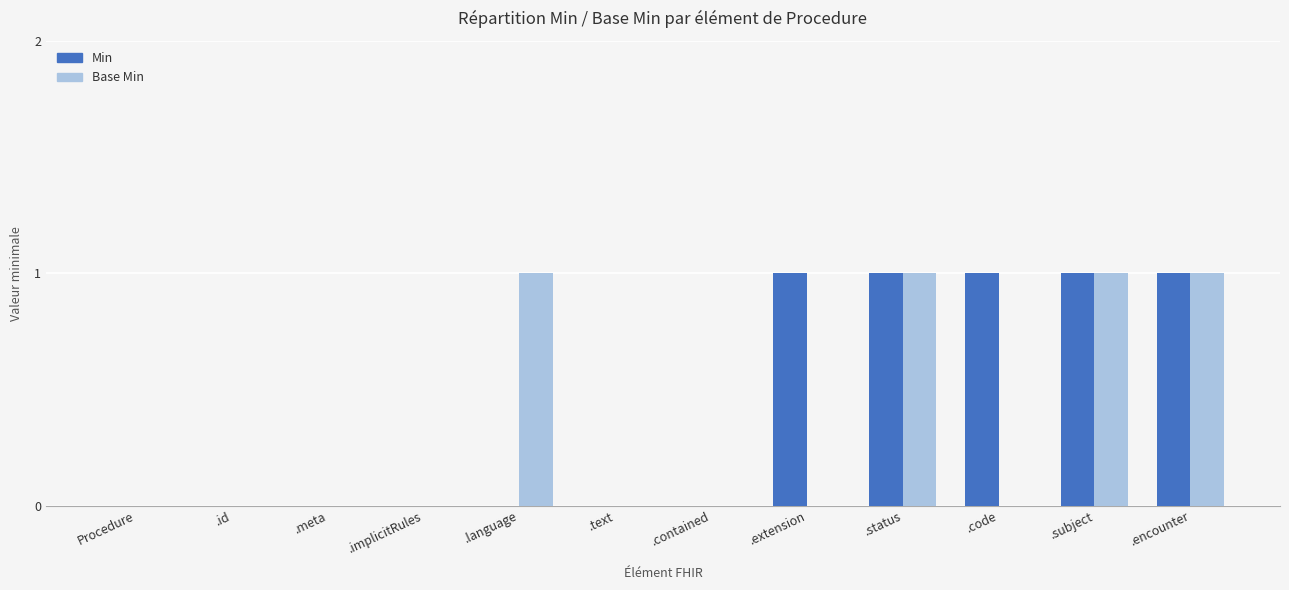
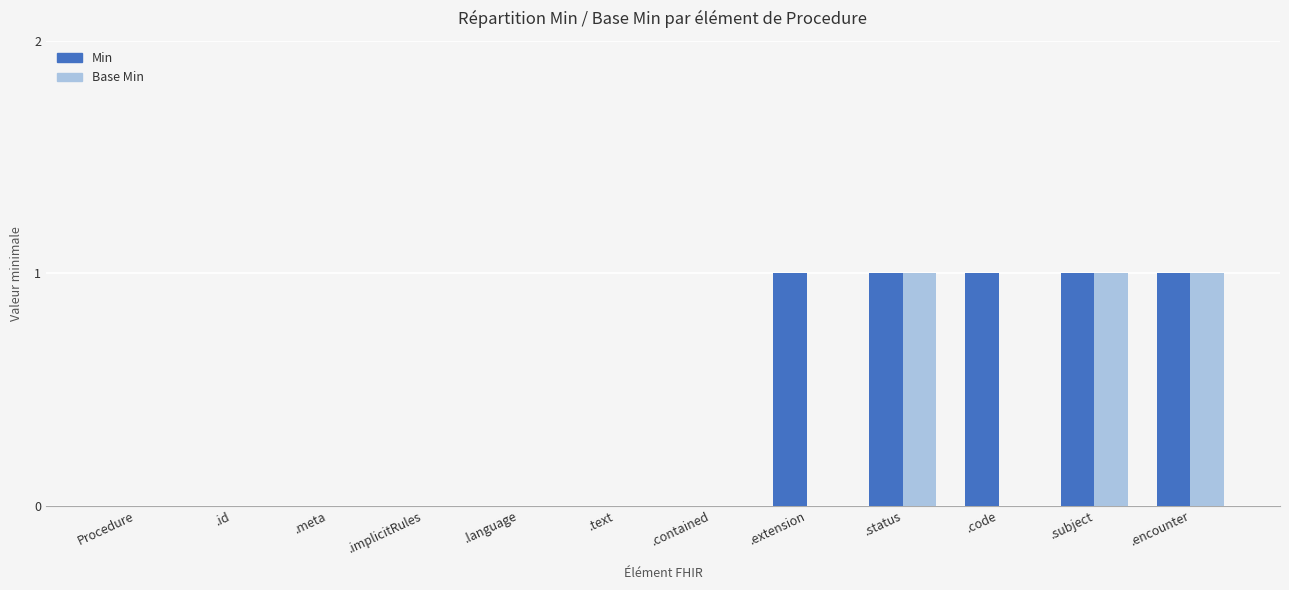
  {
    "Min": {
      "Procedure": 0,
      ".id": 0,
      ".meta": 0,
      ".implicitRules": 0,
      ".language": 0,
      ".text": 0,
      ".contained": 0,
      ".extension": 1,
      ".status": 1,
      ".code": 1,
      ".subject": 1,
      ".encounter": 1
    },
    "Base Min": {
      "Procedure": 0,
      ".id": 0,
      ".meta": 0,
      ".implicitRules": 0,
-     ".language": 1,
+     ".language": 0,
      ".text": 0,
      ".contained": 0,
      ".extension": 0,
      ".status": 1,
      ".code": 0,
      ".subject": 1,
      ".encounter": 1
    }
  }
